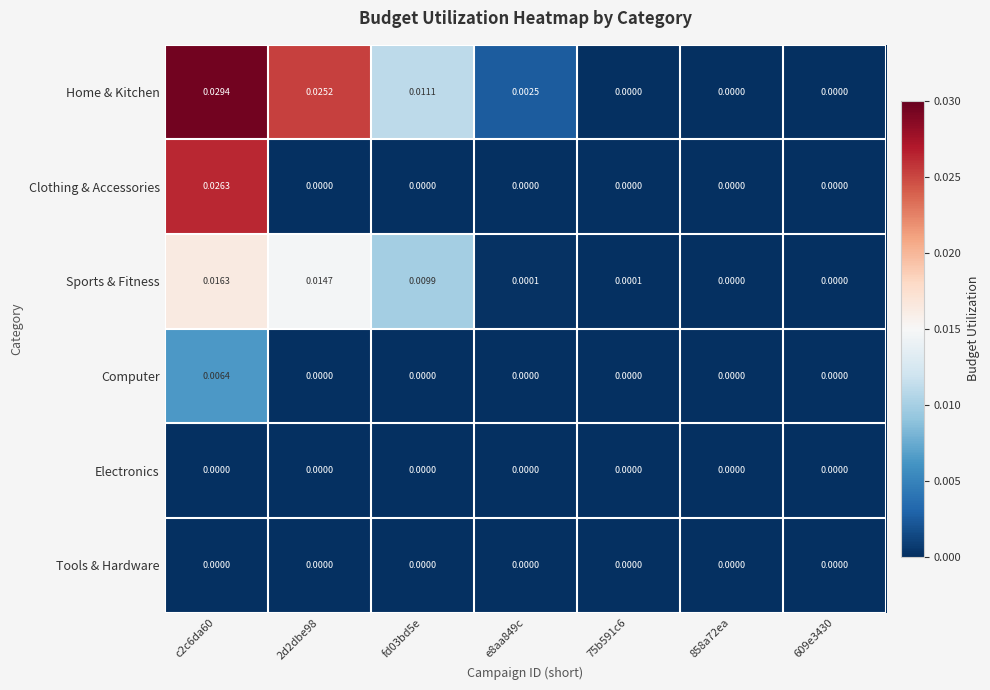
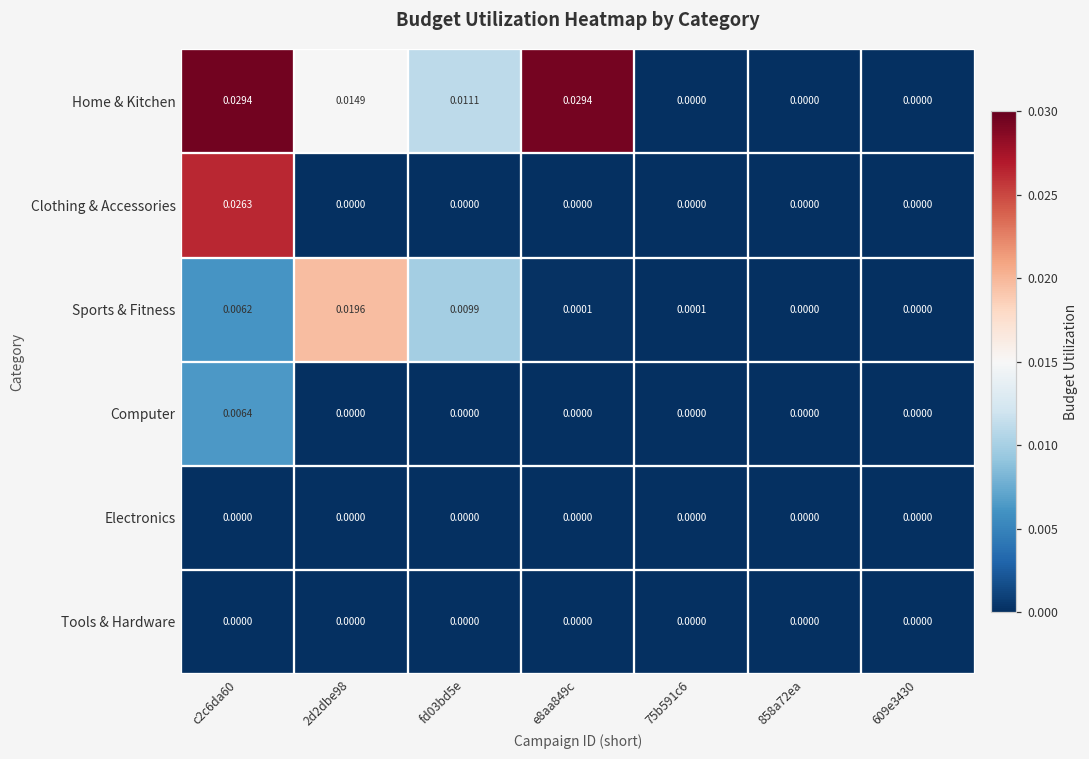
  {
    "Home & Kitchen": {
      "c2c6da60": 0.0294,
-     "2d2dbe98": 0.0252,
+     "2d2dbe98": 0.0149,
      "fd03bd5e": 0.0111,
-     "e8aa849c": 0.0025,
+     "e8aa849c": 0.0294,
      "75b591c6": 0.0000,
      "858a72ea": 0.0000,
      "609e3430": 0.0000
    },
    "Clothing & Accessories": {
      "c2c6da60": 0.0263,
      "2d2dbe98": 0.0000,
      "fd03bd5e": 0.0000,
      "e8aa849c": 0.0000,
      "75b591c6": 0.0000,
      "858a72ea": 0.0000,
      "609e3430": 0.0000
    },
    "Sports & Fitness": {
-     "c2c6da60": 0.0163,
-     "2d2dbe98": 0.0147,
+     "c2c6da60": 0.0062,
+     "2d2dbe98": 0.0196,
      "fd03bd5e": 0.0099,
      "e8aa849c": 0.0001,
      "75b591c6": 0.0001,
      "858a72ea": 0.0000,
      "609e3430": 0.0000
    },
    "Computer": {
      "c2c6da60": 0.0064,
      "2d2dbe98": 0.0000,
      "fd03bd5e": 0.0000,
      "e8aa849c": 0.0000,
      "75b591c6": 0.0000,
      "858a72ea": 0.0000,
      "609e3430": 0.0000
    },
    "Electronics": {
      "c2c6da60": 0.0000,
      "2d2dbe98": 0.0000,
      "fd03bd5e": 0.0000,
      "e8aa849c": 0.0000,
      "75b591c6": 0.0000,
      "858a72ea": 0.0000,
      "609e3430": 0.0000
    },
    "Tools & Hardware": {
      "c2c6da60": 0.0000,
      "2d2dbe98": 0.0000,
      "fd03bd5e": 0.0000,
      "e8aa849c": 0.0000,
      "75b591c6": 0.0000,
      "858a72ea": 0.0000,
      "609e3430": 0.0000
    }
  }
